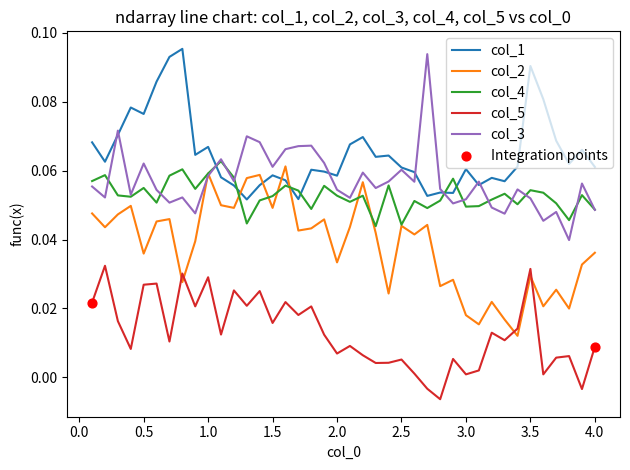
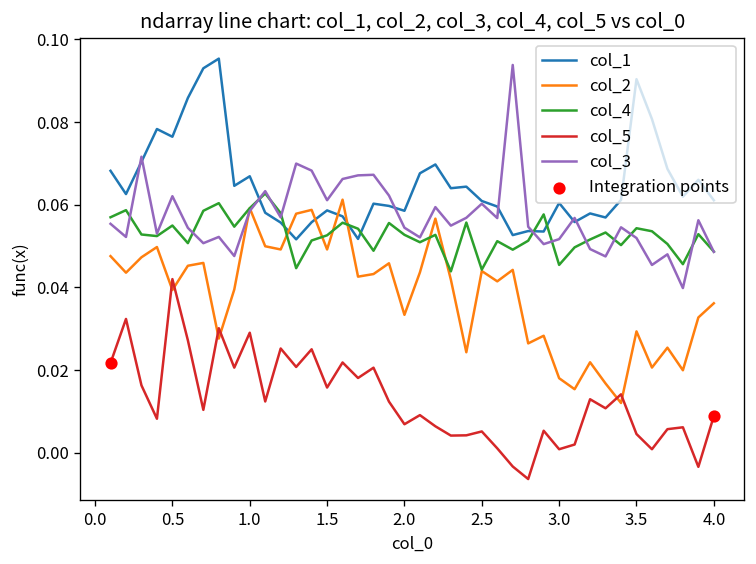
  {
    "col_1": {
      "0.5": 0.076,
      "1.0": 0.067,
      "1.5": 0.059,
      "2.0": 0.059,
      "3.0": 0.060
    },
    "col_2": {
-     "0.5": 0.036,
+     "0.5": 0.039,
      "1.5": 0.049,
      "2.0": 0.033,
      "3.0": 0.018,
      "3.5": 0.029,
      "4.0": 0.036
    },
    "col_4": {
      "0.5": 0.055,
      "1.5": 0.053,
      "2.0": 0.053,
-     "3.0": 0.050,
+     "3.0": 0.045,
      "3.5": 0.054
    },
    "col_5": {
-     "0.5": 0.027,
+     "0.5": 0.042,
      "1.0": 0.029,
      "1.5": 0.016,
      "2.0": 0.007,
      "2.5": 0.005,
      "3.0": 0.001,
-     "3.5": 0.031
+     "3.5": 0.005
    },
    "col_3": {
      "0.5": 0.062,
      "1.5": 0.061,
      "2.0": 0.054,
      "3.0": 0.052,
      "3.5": 0.052
    }
  }
